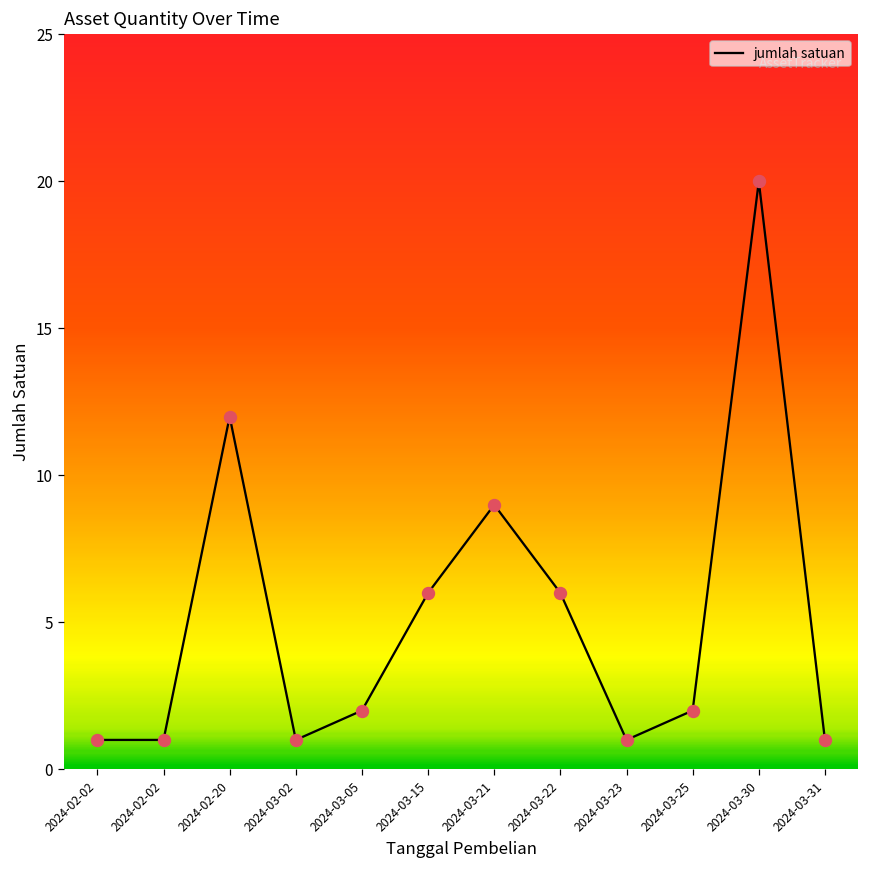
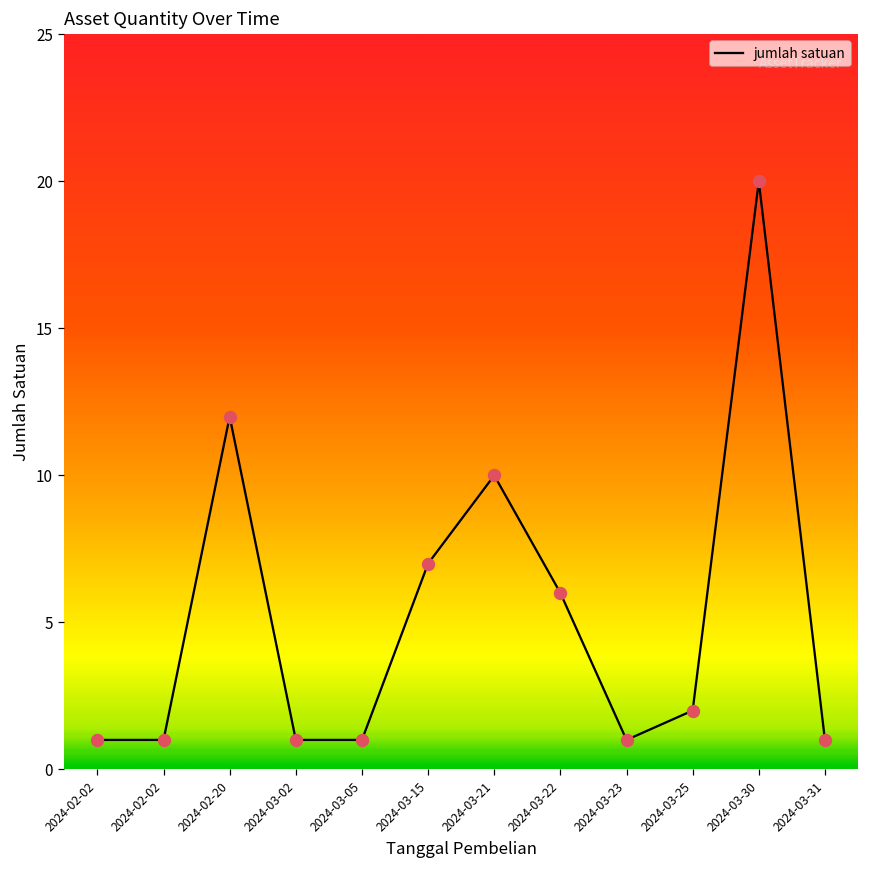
  {
    "2024-02-20": 12,
    "2024-03-02": 1,
-   "2024-03-05": 2,
-   "2024-03-15": 6,
-   "2024-03-21": 9,
+   "2024-03-05": 1,
+   "2024-03-15": 7,
+   "2024-03-21": 10,
    "2024-03-22": 6,
    "2024-03-23": 1,
    "2024-03-25": 2,
    "2024-03-30": 20,
    "2024-03-31": 1
  }
